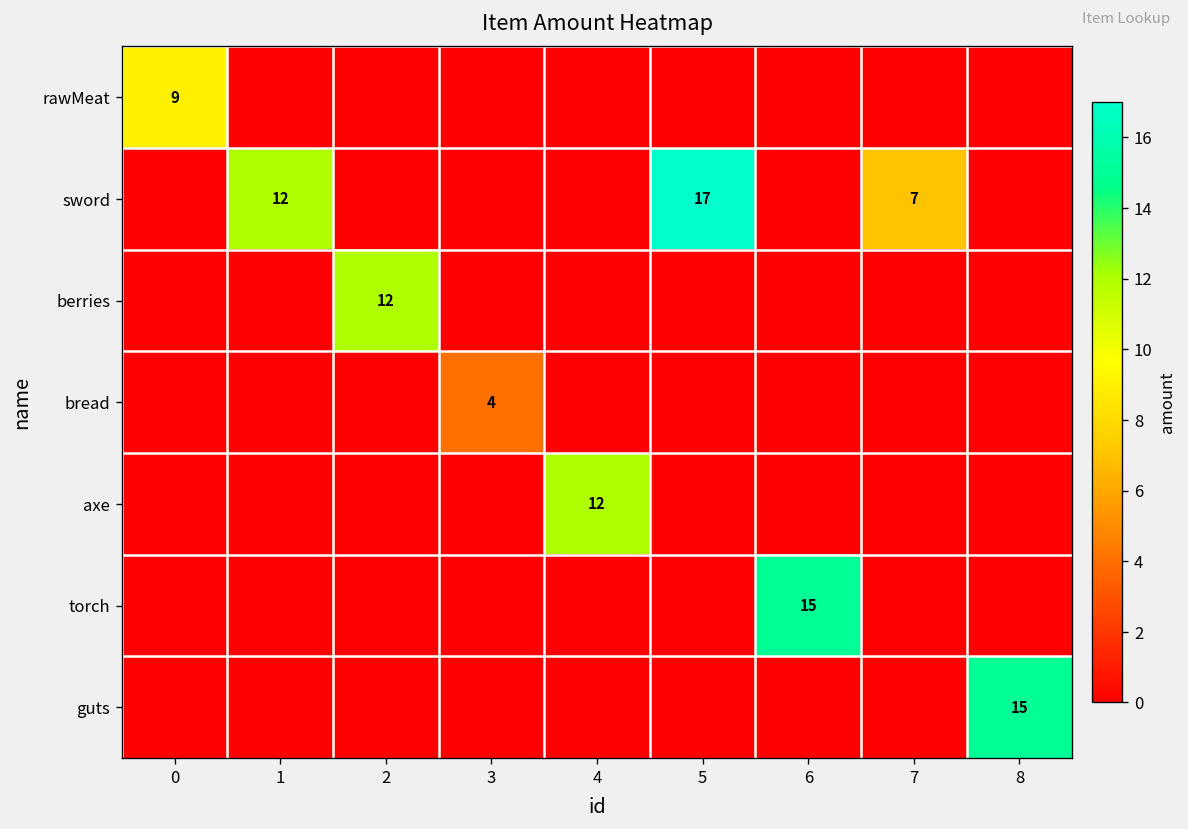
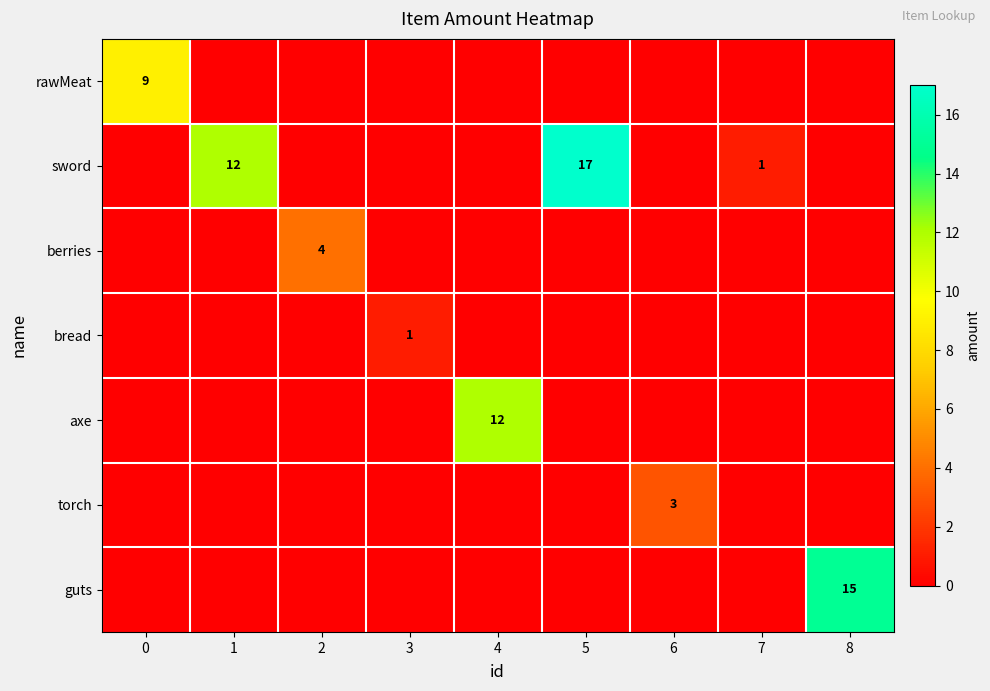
  {
    "rawMeat": {
      "0": 9
    },
    "sword": {
      "1": 12,
      "5": 17,
-     "7": 7
+     "7": 1
    },
    "berries": {
-     "2": 12
+     "2": 4
    },
    "bread": {
-     "3": 4
+     "3": 1
    },
    "axe": {
      "4": 12
    },
    "torch": {
-     "6": 15
+     "6": 3
    },
    "guts": {
      "8": 15
    }
  }
